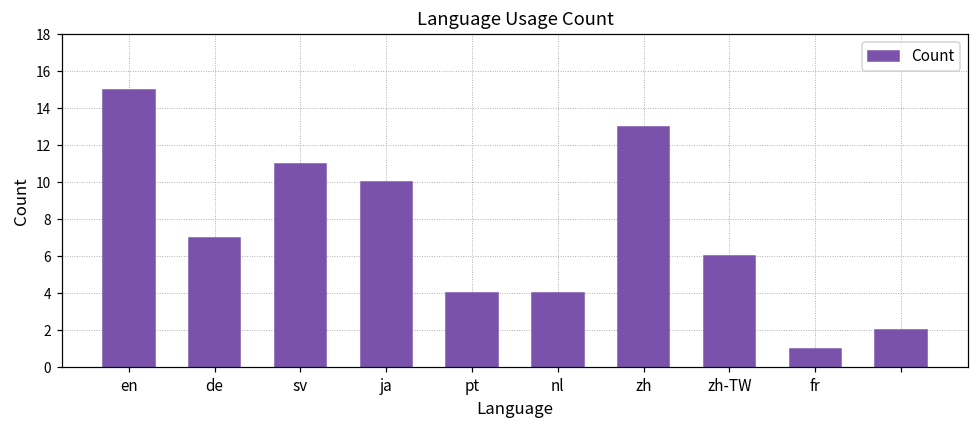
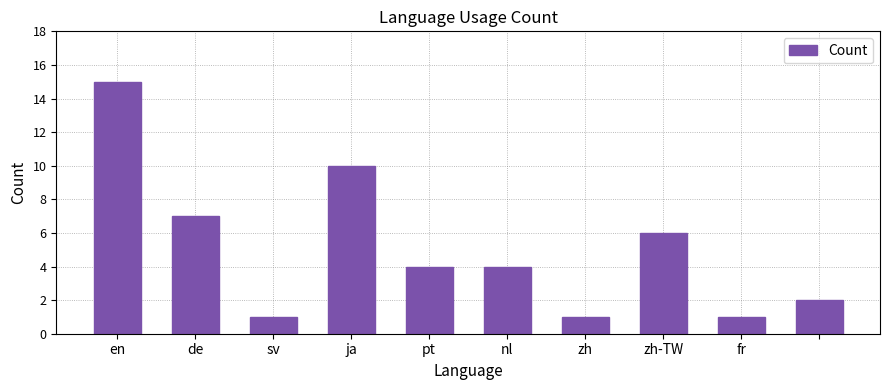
  {
    "en": 15,
    "de": 7,
-   "sv": 11,
+   "sv": 1,
    "ja": 10,
    "pt": 4,
    "nl": 4,
-   "zh": 13,
+   "zh": 1,
    "zh-TW": 6,
    "fr": 1
  }
